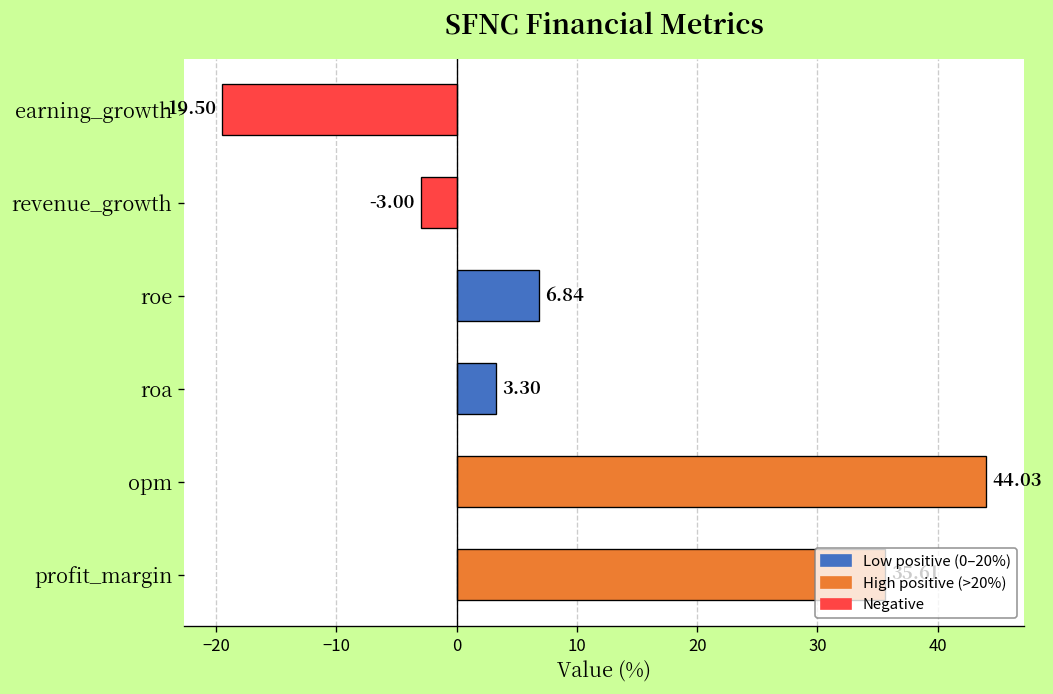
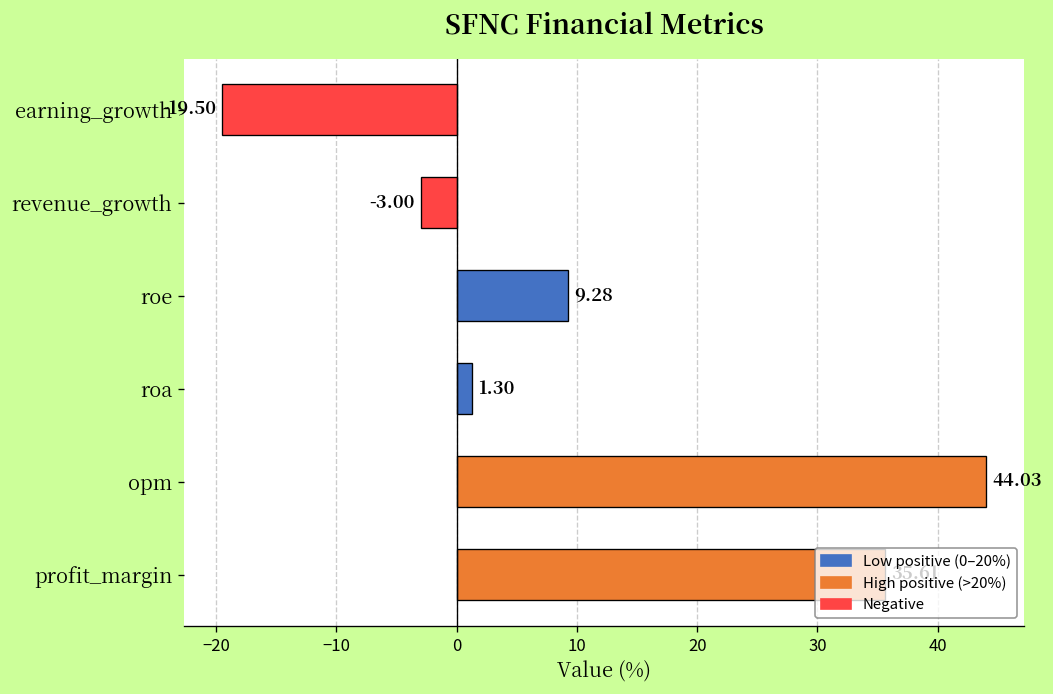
  {
    "earning_growth": -19.50,
    "revenue_growth": -3.00,
-   "roe": 6.84,
-   "roa": 3.30,
+   "roe": 9.28,
+   "roa": 1.30,
    "opm": 44.03
  }
